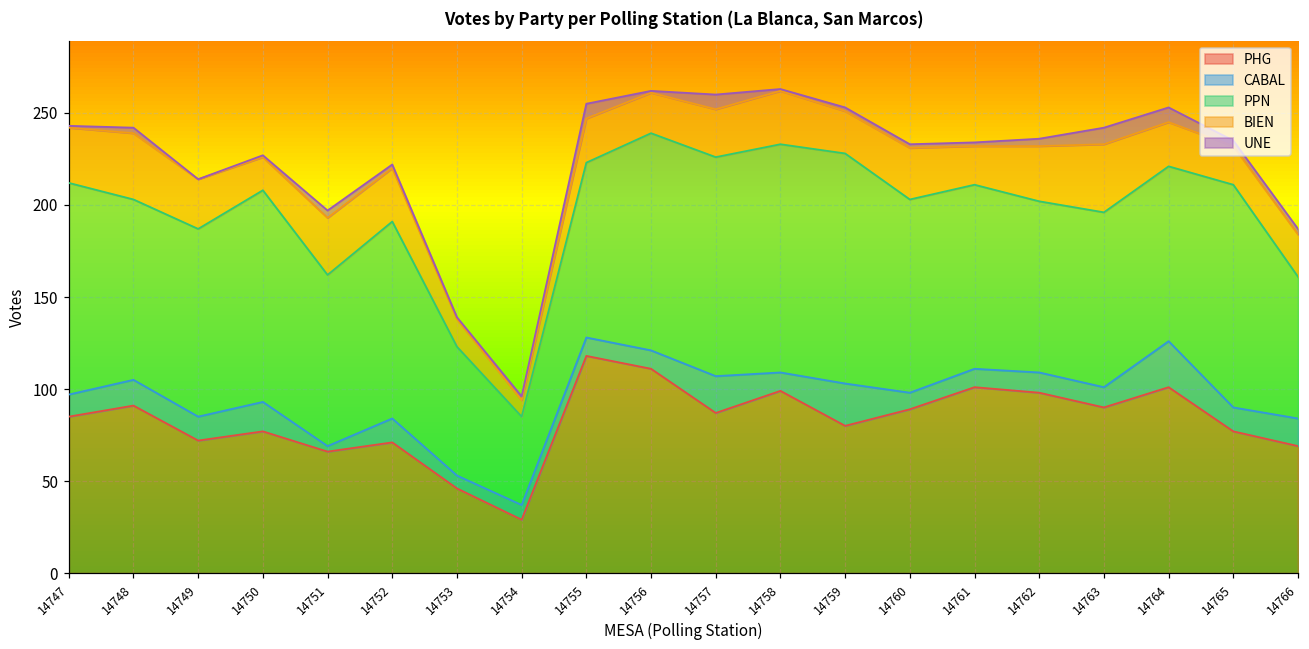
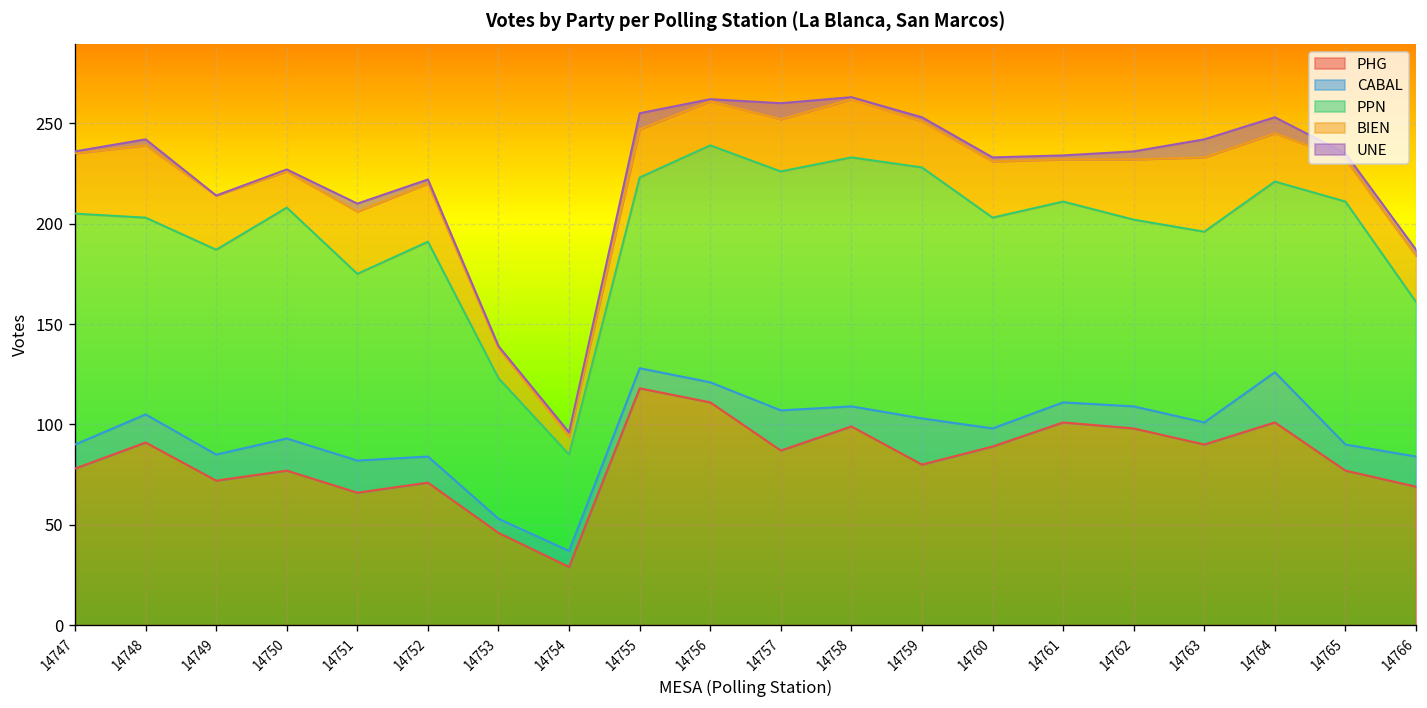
  {
    "PHG": {
-     "14747": 85,
+     "14747": 78,
      "14748": 91,
      "14749": 72,
      "14750": 77,
      "14751": 66,
      "14752": 71,
      "14753": 46,
      "14754": 29,
      "14755": 118,
      "14756": 111,
      "14757": 87,
      "14758": 99,
      "14759": 80,
      "14760": 89,
      "14761": 101,
      "14762": 98,
      "14763": 90,
      "14764": 101,
      "14765": 77,
      "14766": 69
    },
    "CABAL": {
      "14747": 12,
      "14748": 14,
      "14749": 13,
      "14750": 16,
-     "14751": 3,
+     "14751": 16,
      "14752": 13,
      "14753": 7,
      "14754": 8,
      "14755": 10,
      "14756": 10,
      "14757": 20,
      "14758": 10,
      "14759": 23,
      "14760": 9,
      "14761": 10,
      "14762": 11,
      "14763": 11,
      "14764": 25,
      "14765": 13,
      "14766": 15
    },
    "PPN": {
      "14747": 115,
      "14748": 98,
      "14749": 102,
      "14750": 115,
      "14751": 93,
      "14752": 107,
      "14753": 70,
      "14754": 48,
      "14755": 95,
      "14756": 118,
      "14757": 119,
      "14758": 124,
      "14759": 125,
      "14760": 105,
      "14761": 100,
      "14762": 93,
      "14763": 95,
      "14764": 95,
      "14765": 121,
      "14766": 77
    },
    "BIEN": {
      "14748": 36,
      "14751": 31,
      "14752": 29,
      "14754": 9,
      "14755": 24,
      "14757": 26,
      "14759": 23,
      "14760": 28,
      "14761": 21,
      "14762": 30,
      "14763": 37,
      "14764": 24,
      "14766": 23
    },
    "UNE": {
      "14748": 3,
      "14751": 4,
      "14752": 2,
      "14754": 2,
      "14755": 8,
      "14757": 8,
      "14759": 2,
      "14760": 2,
      "14761": 2,
      "14762": 4,
      "14763": 9,
      "14764": 8,
      "14766": 3
    }
  }
